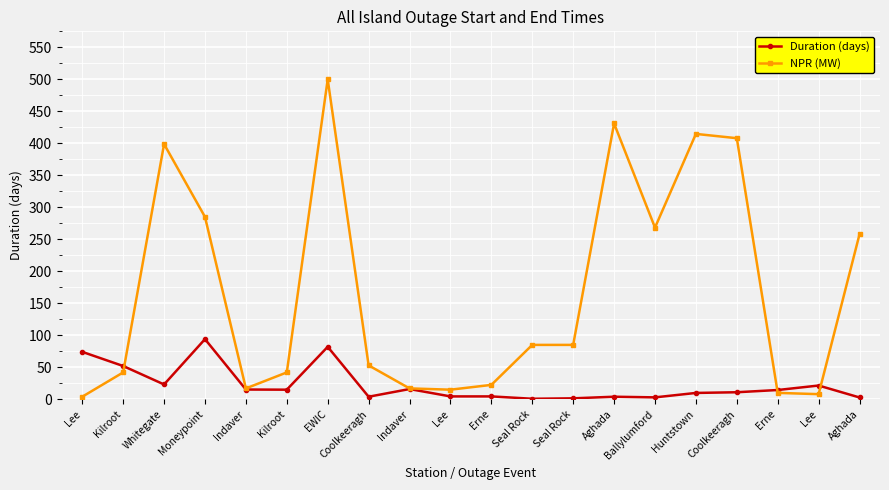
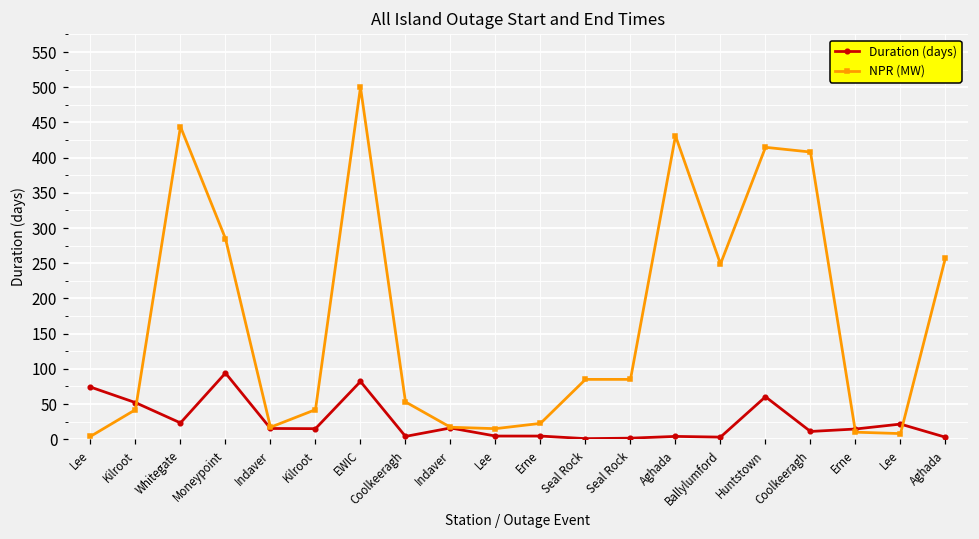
  {
    "Duration (days)": {
      "Whitegate": 20,
      "Moneypoint": 90,
      "EWIC": 80,
      "Ballylumford": 0,
-     "Huntstown": 10
+     "Huntstown": 60
    },
    "NPR (MW)": {
-     "Whitegate": 400,
+     "Whitegate": 440,
      "Moneypoint": 290,
      "EWIC": 500,
-     "Ballylumford": 270,
+     "Ballylumford": 250,
      "Huntstown": 410
    }
  }
